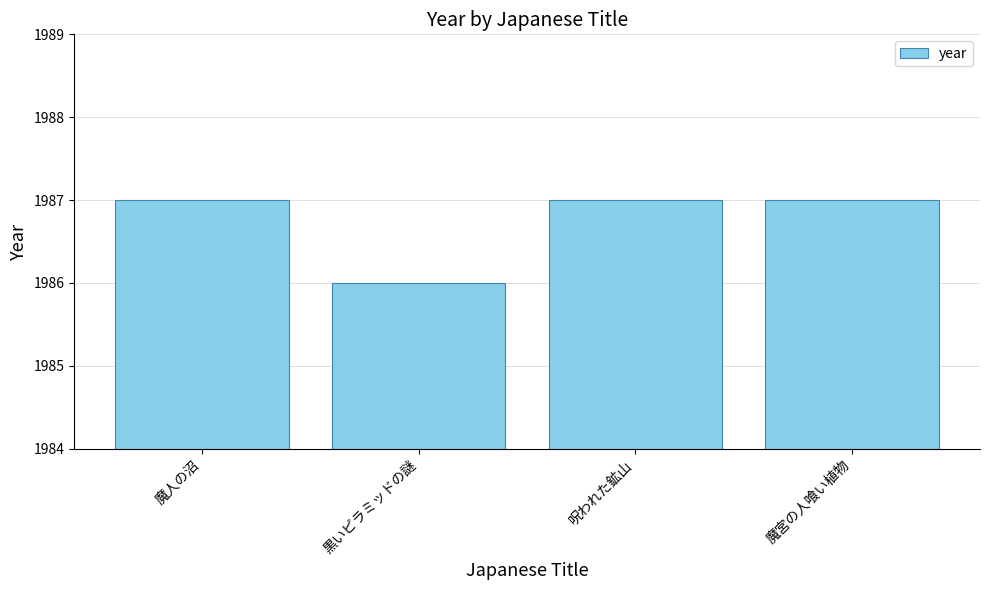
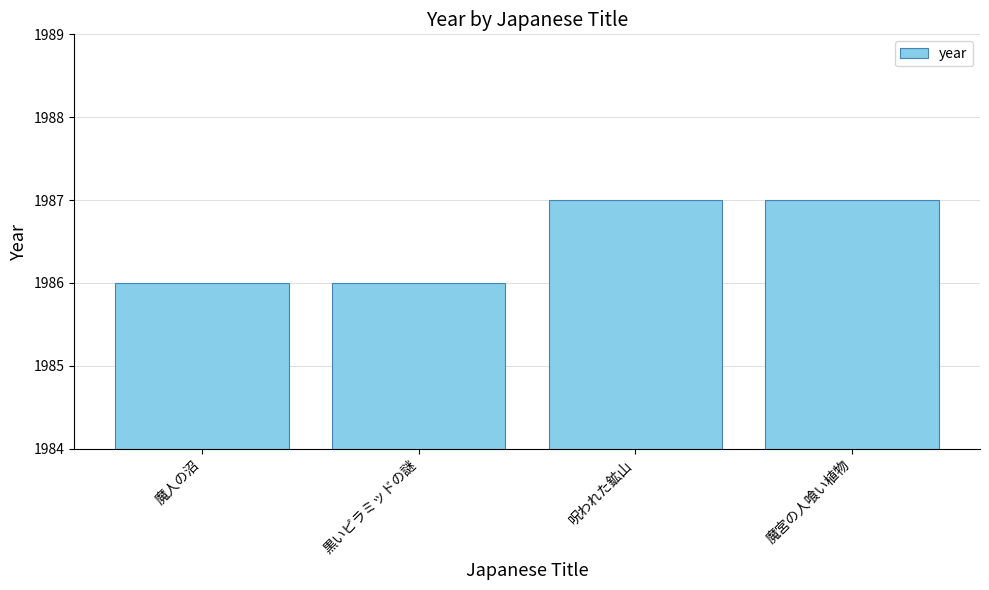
  {
-   "魔人の沼": 1987,
+   "魔人の沼": 1986,
    "黒いピラミッドの謎": 1986,
    "呪われた鉱山": 1987,
    "魔宮の人喰い植物": 1987
  }
